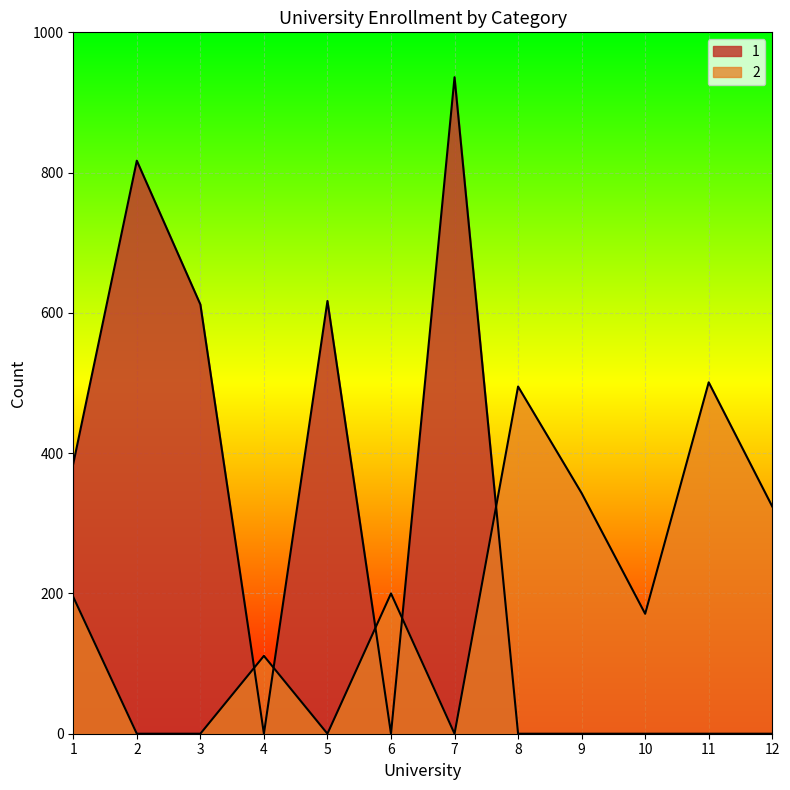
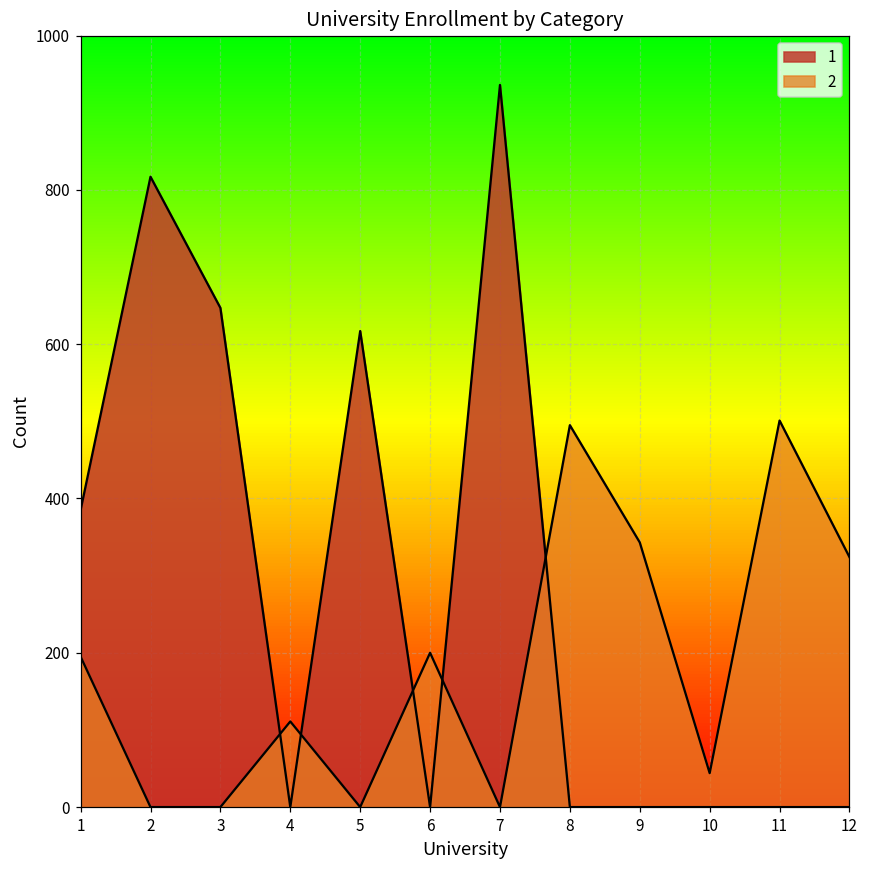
  {
    "1": {
      "1": 390,
      "2": 820,
-     "3": 610,
+     "3": 650,
      "4": 0,
      "5": 620,
      "6": 0,
      "7": 940,
      "8": 0,
      "9": 0,
      "10": 0,
      "11": 0,
      "12": 0
    },
    "2": {
      "1": 200,
      "2": 0,
      "3": 0,
      "4": 110,
      "5": 0,
      "6": 200,
      "7": 0,
      "8": 500,
      "9": 340,
-     "10": 170,
+     "10": 40,
      "11": 500,
      "12": 320
    }
  }
